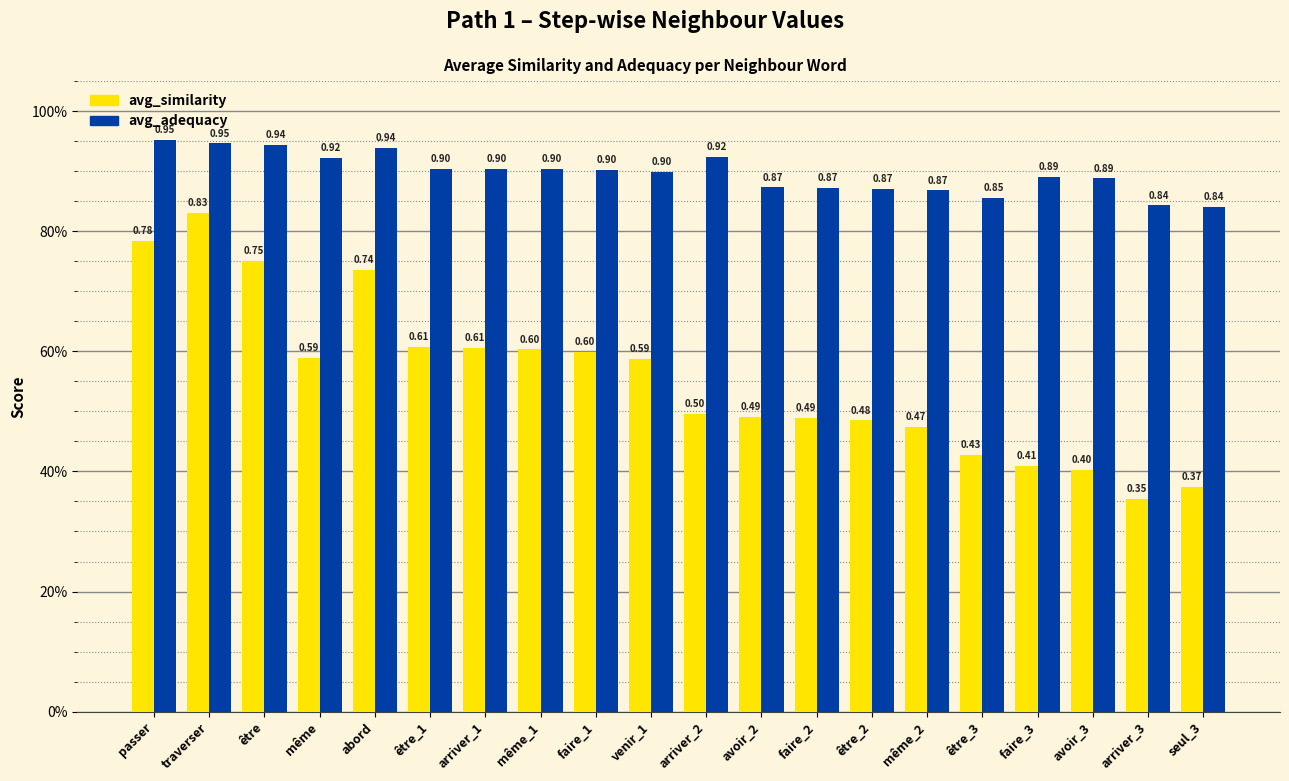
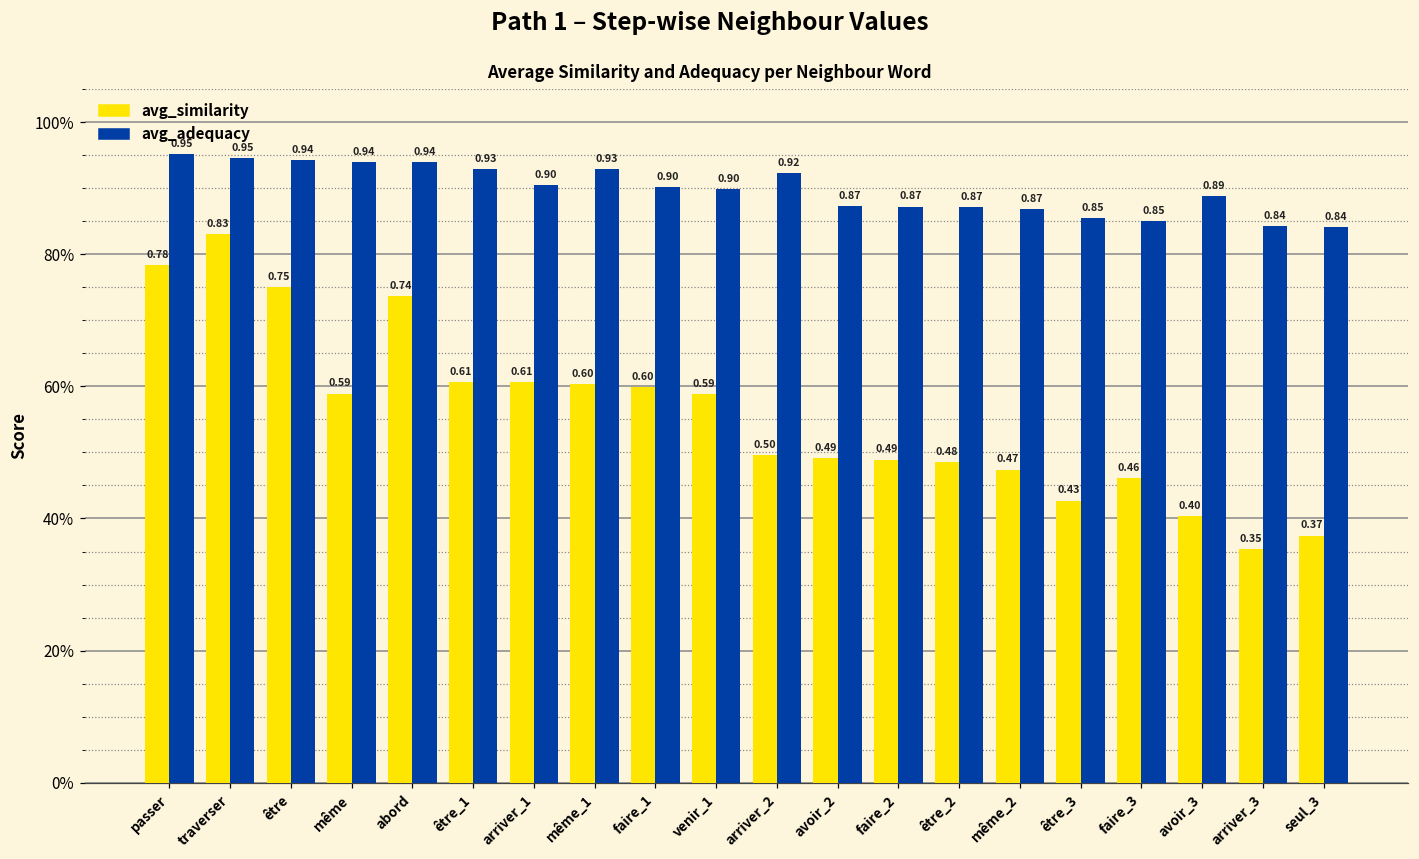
  {
    "avg_similarity": {
      "passer": 0.78,
      "traverser": 0.83,
      "être": 0.75,
      "même": 0.59,
      "abord": 0.74,
      "être_1": 0.61,
      "arriver_1": 0.61,
      "même_1": 0.60,
      "faire_1": 0.60,
      "venir_1": 0.59,
      "arriver_2": 0.50,
      "avoir_2": 0.49,
      "faire_2": 0.49,
      "être_2": 0.48,
      "même_2": 0.47,
      "être_3": 0.43,
-     "faire_3": 0.41,
+     "faire_3": 0.46,
      "avoir_3": 0.40,
      "arriver_3": 0.35,
      "seul_3": 0.37
    },
    "avg_adequacy": {
      "passer": 0.95,
      "traverser": 0.95,
      "être": 0.94,
-     "même": 0.92,
+     "même": 0.94,
      "abord": 0.94,
-     "être_1": 0.90,
+     "être_1": 0.93,
      "arriver_1": 0.90,
-     "même_1": 0.90,
+     "même_1": 0.93,
      "faire_1": 0.90,
      "venir_1": 0.90,
      "arriver_2": 0.92,
      "avoir_2": 0.87,
      "faire_2": 0.87,
      "être_2": 0.87,
      "même_2": 0.87,
      "être_3": 0.85,
-     "faire_3": 0.89,
+     "faire_3": 0.85,
      "avoir_3": 0.89,
      "arriver_3": 0.84,
      "seul_3": 0.84
    }
  }
